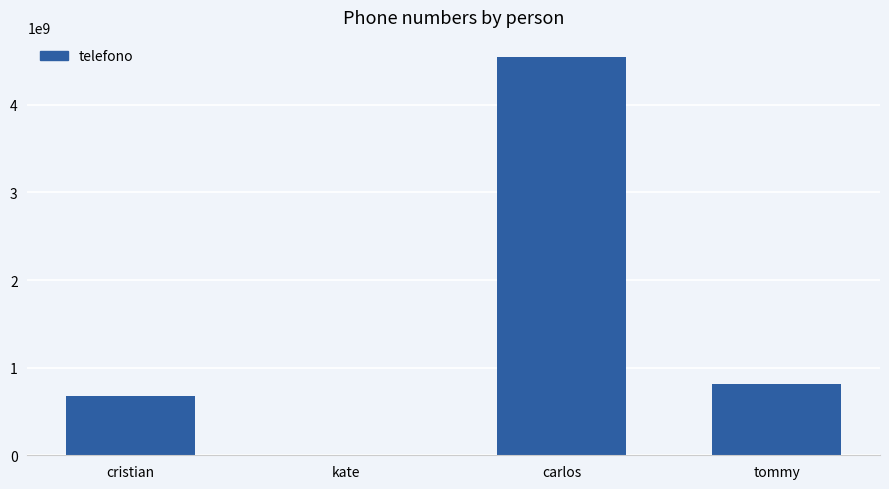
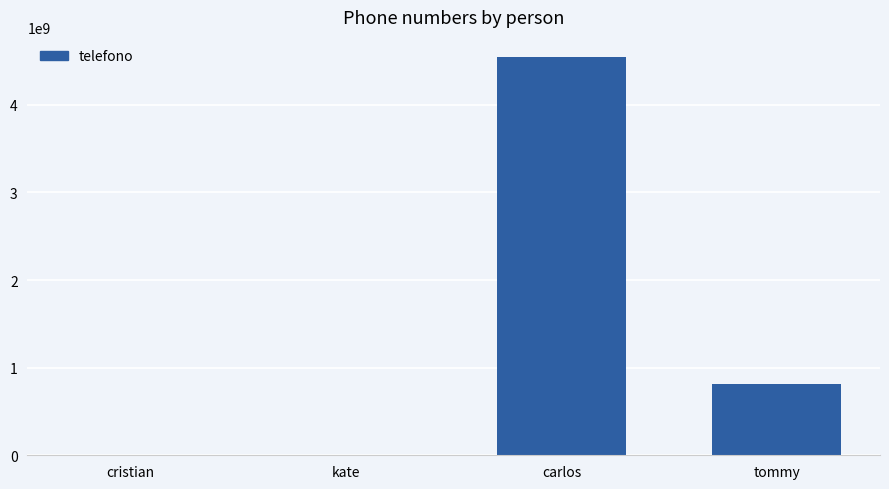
  {
-   "cristian": 700000000,
+   "cristian": 0,
    "carlos": 4500000000,
    "tommy": 800000000
  }
